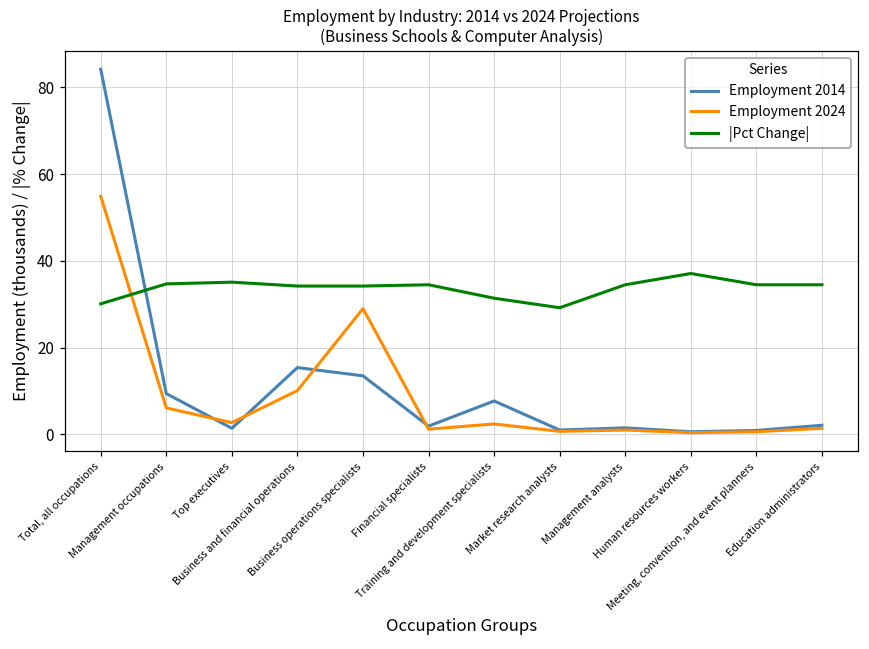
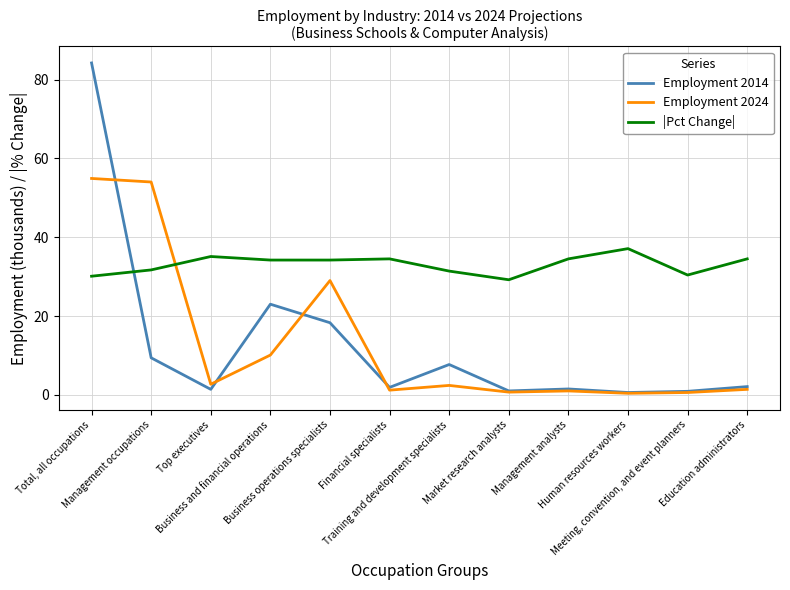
  {
    "Employment 2014": {
      "Total, all occupations": 84,
      "Management occupations": 9,
      "Top executives": 1,
-     "Business and financial operations": 15,
-     "Business operations specialists": 14,
+     "Business and financial operations": 23,
+     "Business operations specialists": 18,
      "Financial specialists": 2,
      "Training and development specialists": 8,
      "Education administrators": 2
    },
    "Employment 2024": {
      "Total, all occupations": 55,
-     "Management occupations": 6,
+     "Management occupations": 54,
      "Top executives": 3,
      "Business and financial operations": 10,
      "Business operations specialists": 29,
      "Financial specialists": 1,
      "Training and development specialists": 2,
      "Education administrators": 1
    },
    "|Pct Change|": {
      "Total, all occupations": 30,
-     "Management occupations": 35,
+     "Management occupations": 32,
      "Top executives": 35,
      "Business and financial operations": 34,
      "Business operations specialists": 34,
      "Financial specialists": 35,
      "Training and development specialists": 31,
      "Market research analysts": 29,
      "Management analysts": 35,
      "Human resources workers": 37,
-     "Meeting, convention, and event planners": 35,
+     "Meeting, convention, and event planners": 30,
      "Education administrators": 35
    }
  }
